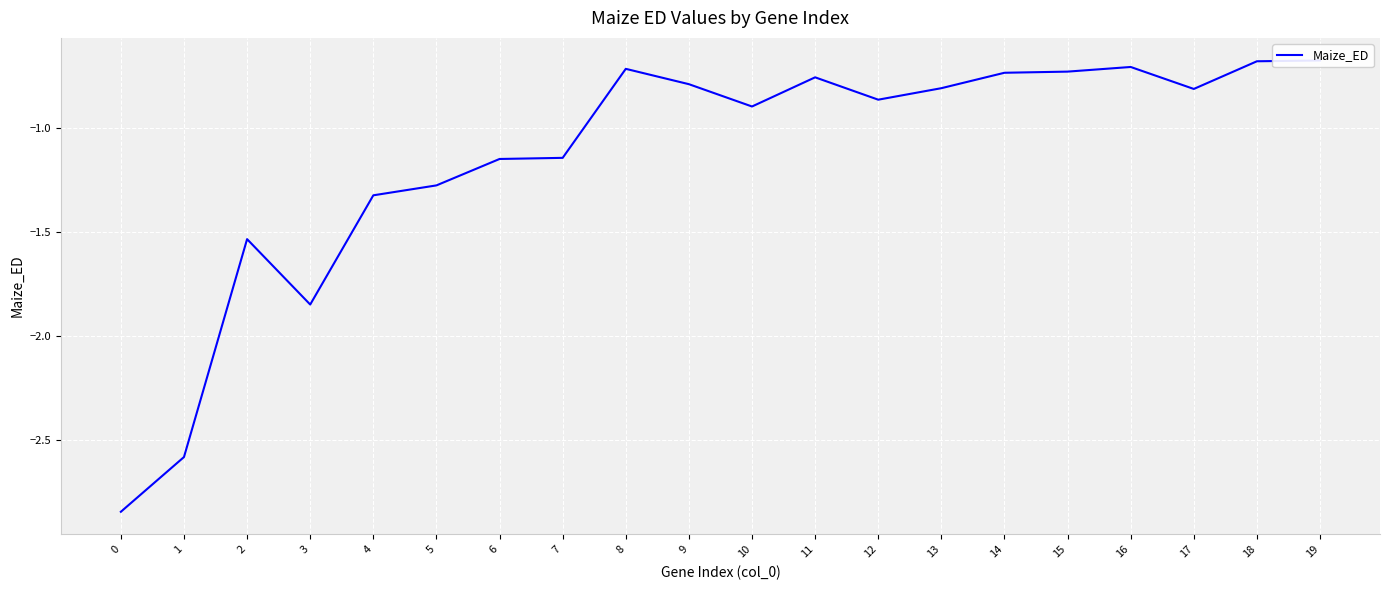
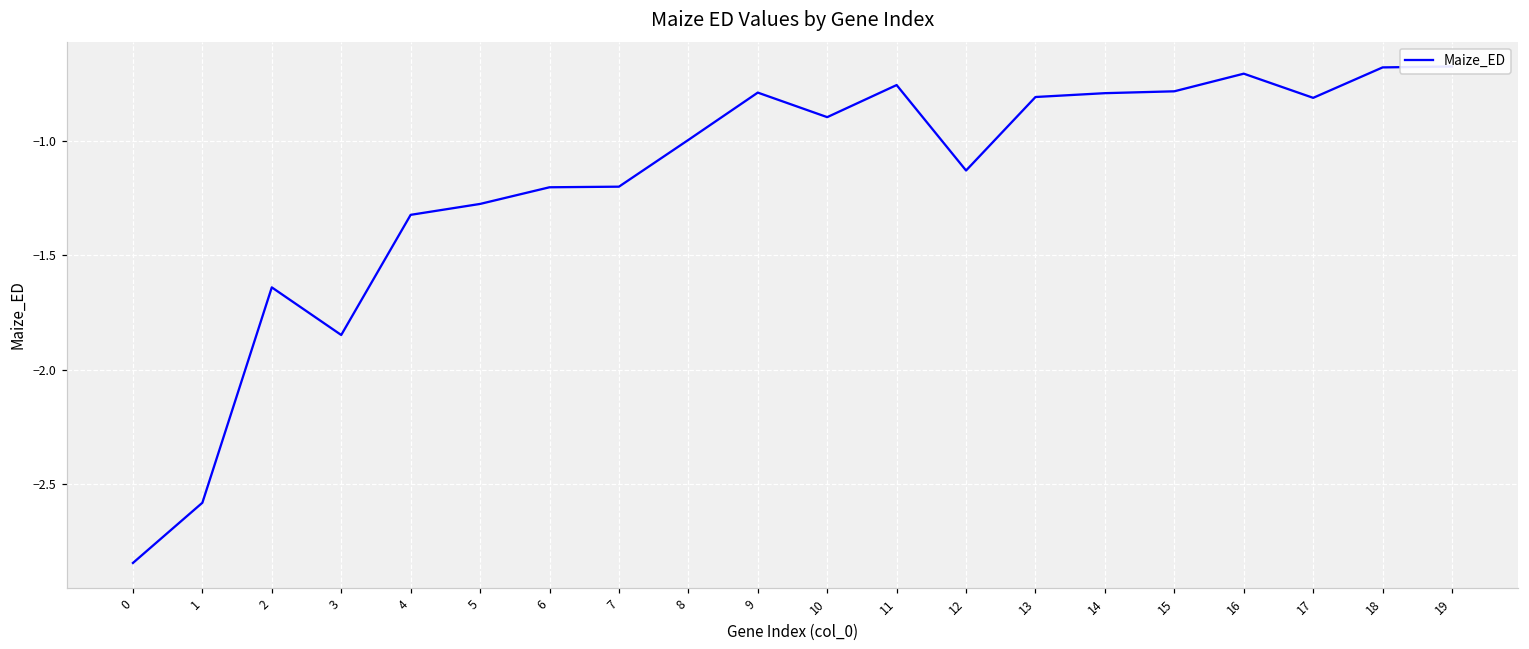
  {
    "0": -2.84,
    "1": -2.58,
-   "2": -1.53,
+   "2": -1.64,
    "3": -1.85,
    "4": -1.32,
    "5": -1.28,
-   "6": -1.15,
-   "7": -1.14,
-   "8": -0.72,
+   "6": -1.20,
+   "7": -1.20,
+   "8": -1.00,
    "9": -0.79,
    "10": -0.90,
    "11": -0.76,
-   "12": -0.86,
+   "12": -1.13,
    "13": -0.81,
-   "14": -0.74,
-   "15": -0.73,
+   "14": -0.79,
+   "15": -0.78,
    "16": -0.71,
    "17": -0.81,
    "18": -0.68
  }
